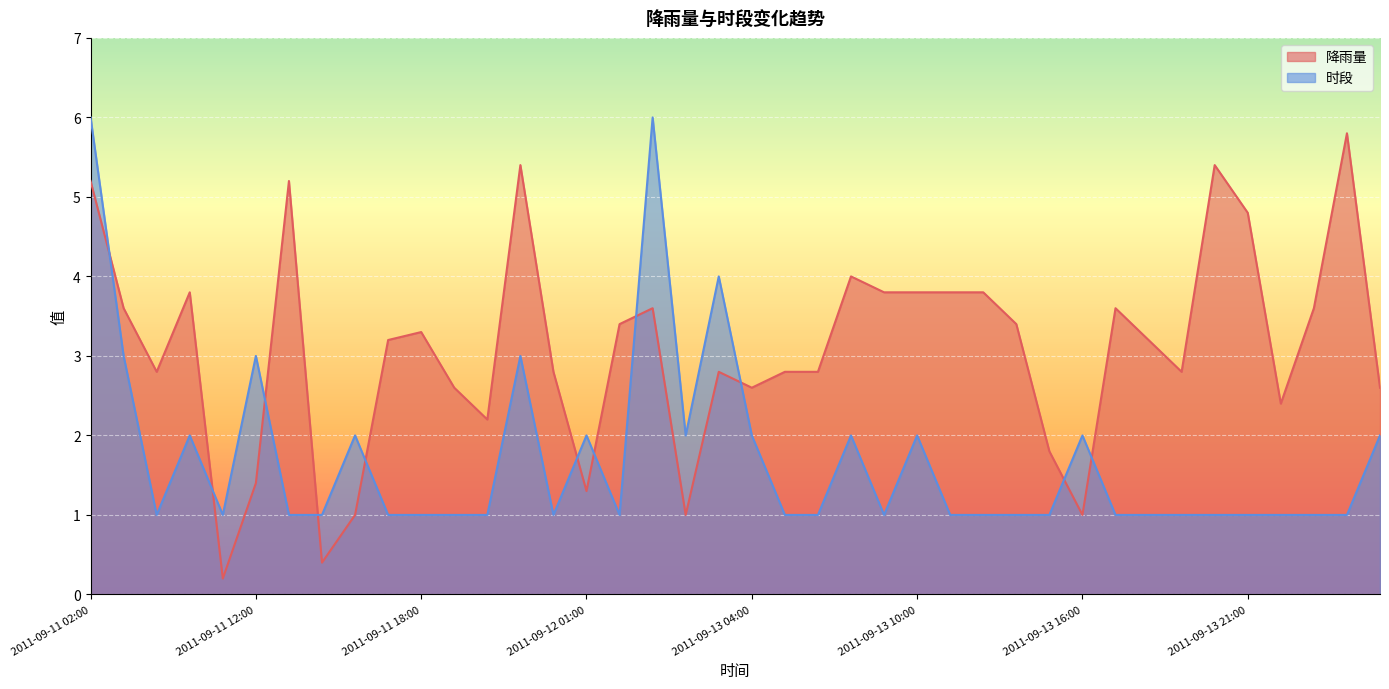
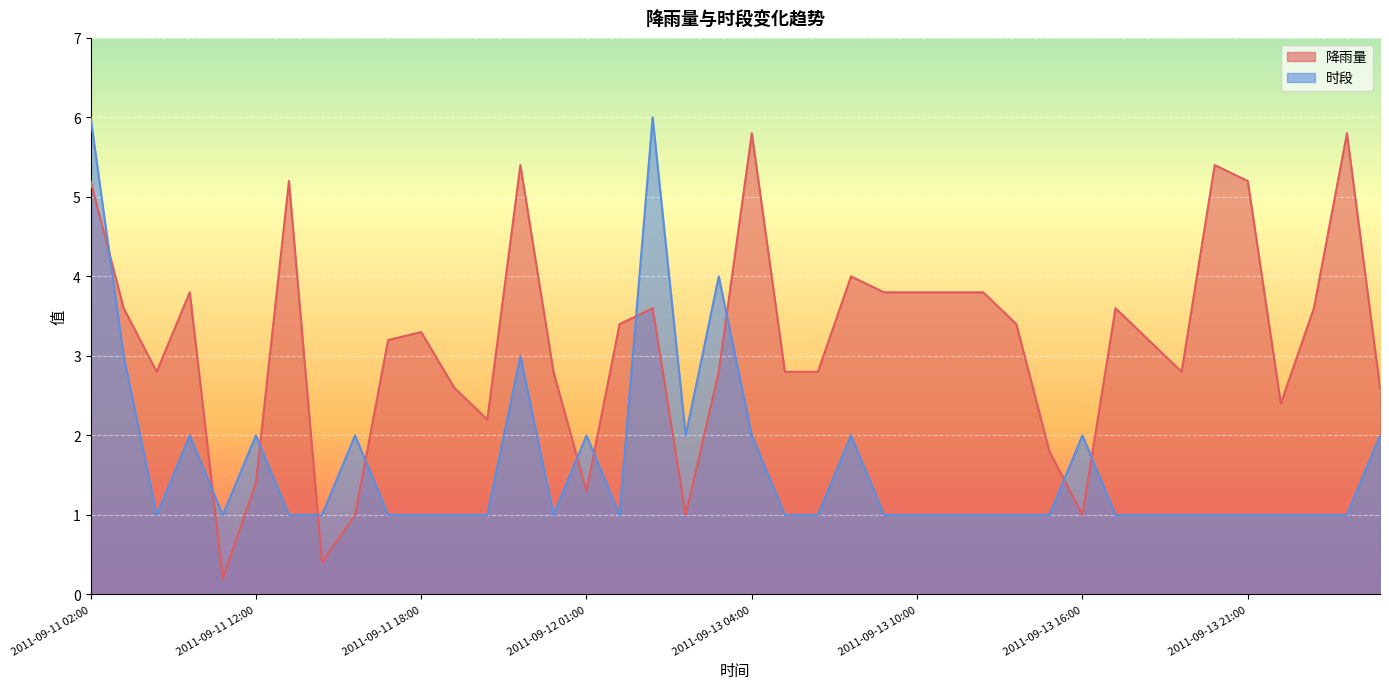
  {
    "降雨量": {
      "2011-09-11 02:00": 5.2,
      "2011-09-11 12:00": 1.4,
      "2011-09-11 18:00": 3.3,
      "2011-09-12 01:00": 1.3,
-     "2011-09-13 04:00": 2.6,
+     "2011-09-13 04:00": 5.8,
      "2011-09-13 10:00": 3.8,
      "2011-09-13 16:00": 1.0,
-     "2011-09-13 21:00": 4.8
+     "2011-09-13 21:00": 5.2
    },
    "时段": {
      "2011-09-11 02:00": 6,
-     "2011-09-11 12:00": 3,
+     "2011-09-11 12:00": 2,
      "2011-09-11 18:00": 1,
      "2011-09-12 01:00": 2,
      "2011-09-13 04:00": 2,
-     "2011-09-13 10:00": 2,
+     "2011-09-13 10:00": 1,
      "2011-09-13 16:00": 2,
      "2011-09-13 21:00": 1
    }
  }
